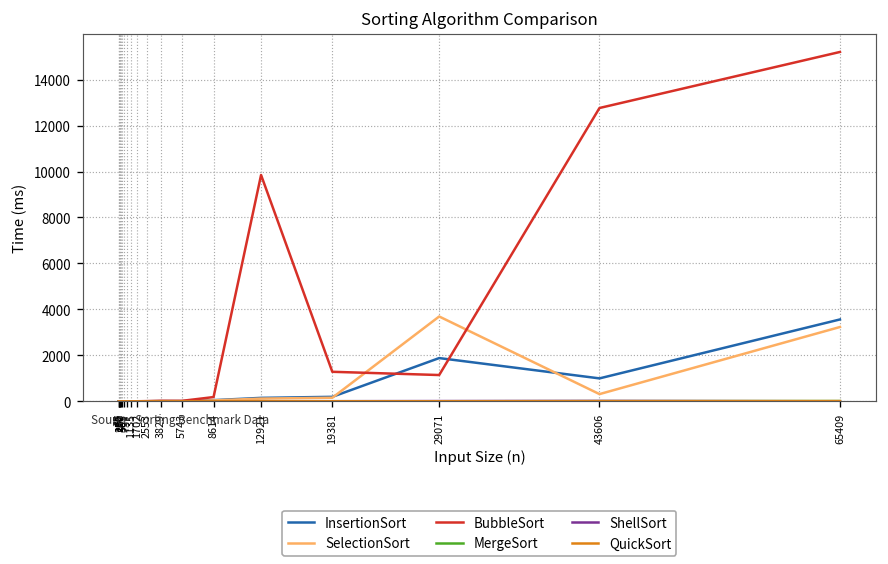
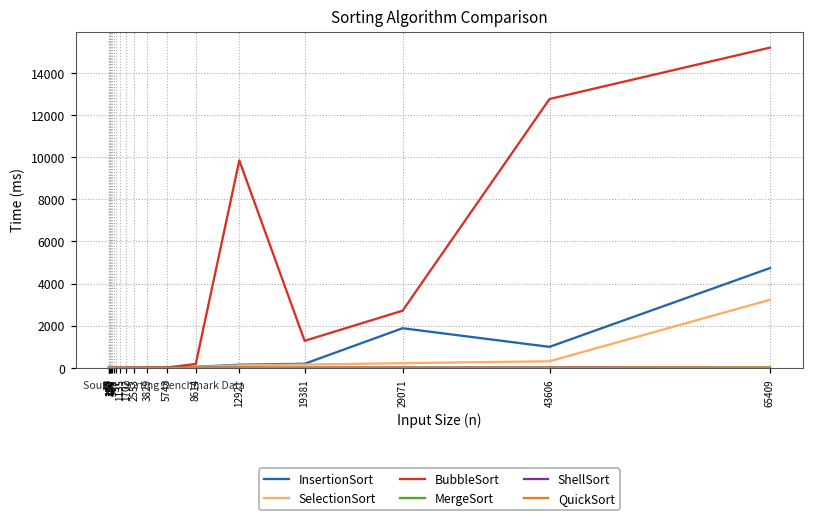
  {
    "InsertionSort": {
      "29071": 1900,
      "43606": 1000,
-     "65409": 3600
+     "65409": 4700
    },
    "SelectionSort": {
-     "29071": 3700,
+     "29071": 200,
      "43606": 300,
      "65409": 3200
    },
    "BubbleSort": {
      "12921": 9800,
      "19381": 1300,
-     "29071": 1100,
+     "29071": 2700,
      "43606": 12800,
      "65409": 15200
    },
    "QuickSort": {
      "19381": 0,
      "29071": 0,
      "43606": 0,
      "65409": 0
    }
  }
